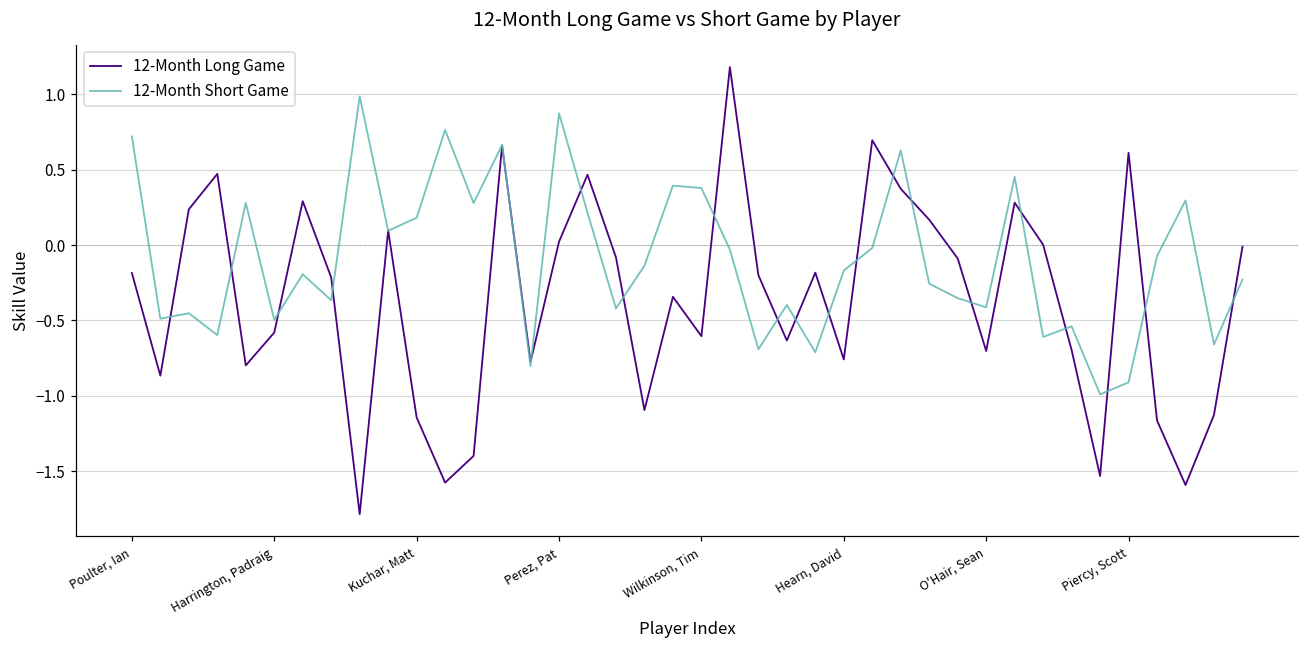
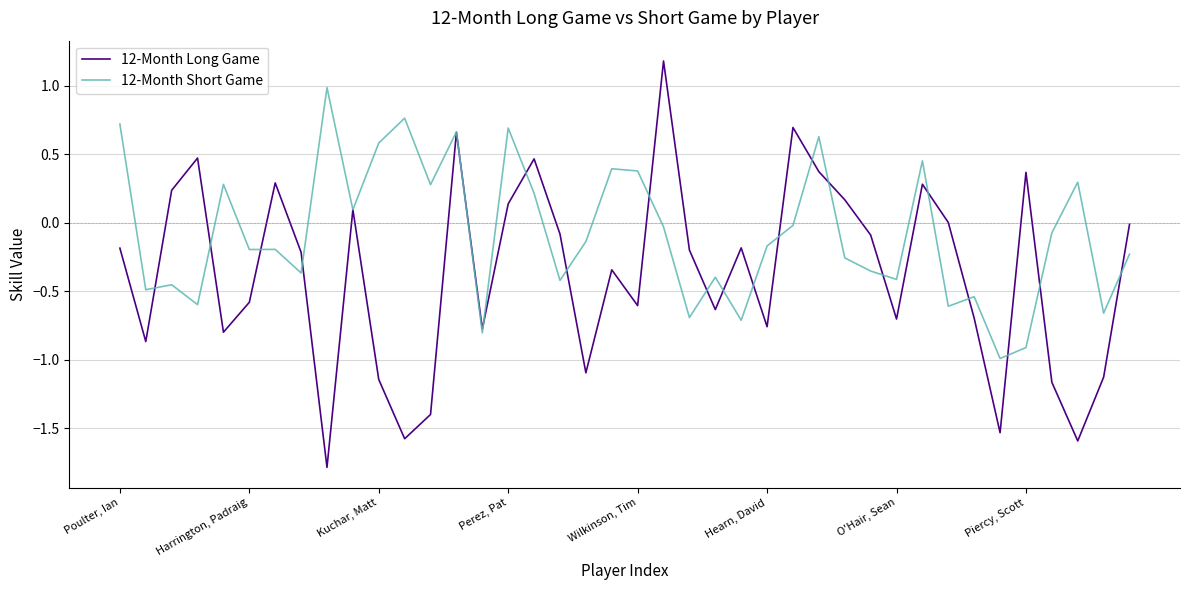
  {
    "12-Month Long Game": {
      "Poulter, Ian": -0.19,
      "Harrington, Padraig": -0.58,
      "Kuchar, Matt": -1.14,
-     "Perez, Pat": 0.02,
+     "Perez, Pat": 0.14,
      "Wilkinson, Tim": -0.60,
      "Hearn, David": -0.76,
      "O'Hair, Sean": -0.70,
-     "Piercy, Scott": 0.61
+     "Piercy, Scott": 0.37
    },
    "12-Month Short Game": {
      "Poulter, Ian": 0.72,
-     "Harrington, Padraig": -0.50,
-     "Kuchar, Matt": 0.18,
-     "Perez, Pat": 0.87,
+     "Harrington, Padraig": -0.20,
+     "Kuchar, Matt": 0.58,
+     "Perez, Pat": 0.69,
      "Wilkinson, Tim": 0.38,
      "Hearn, David": -0.17,
      "O'Hair, Sean": -0.41,
      "Piercy, Scott": -0.91
    }
  }
